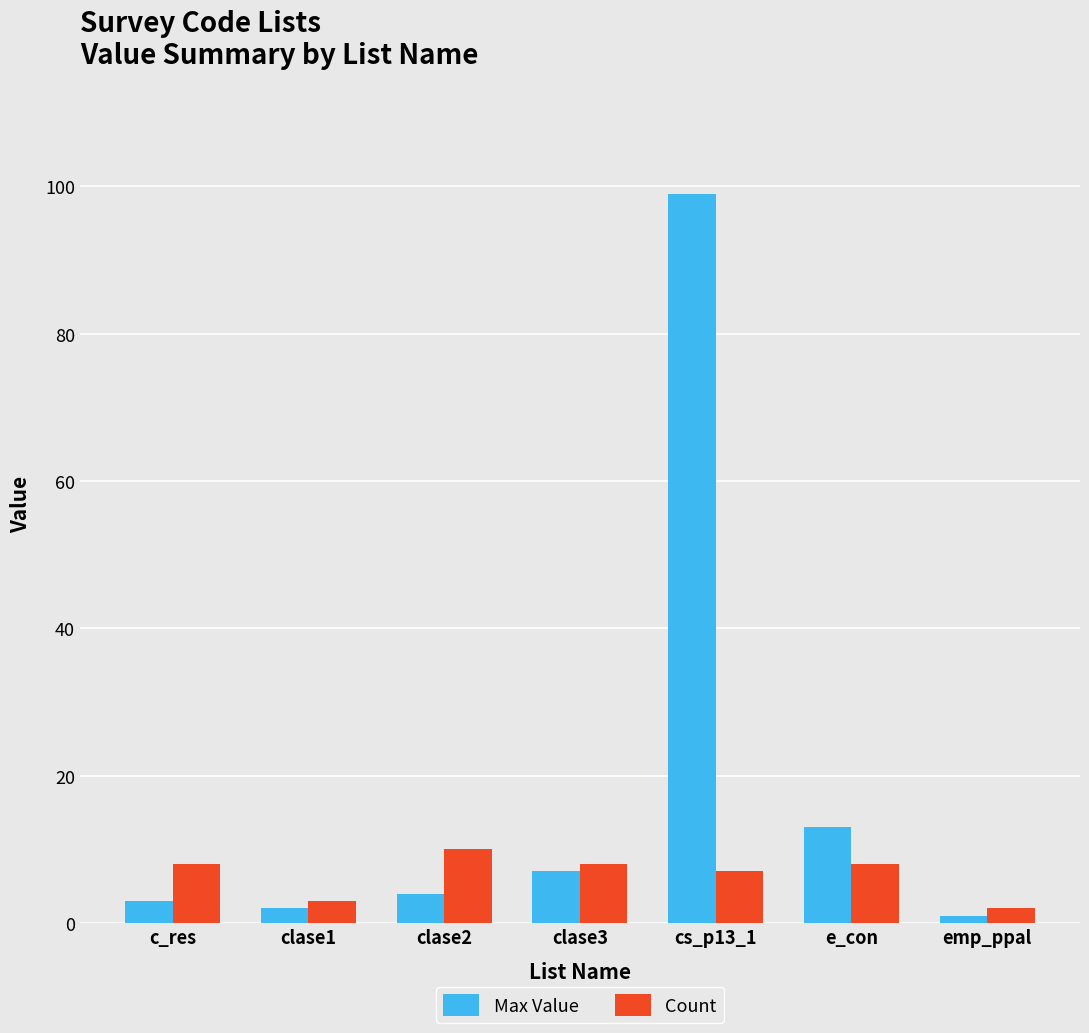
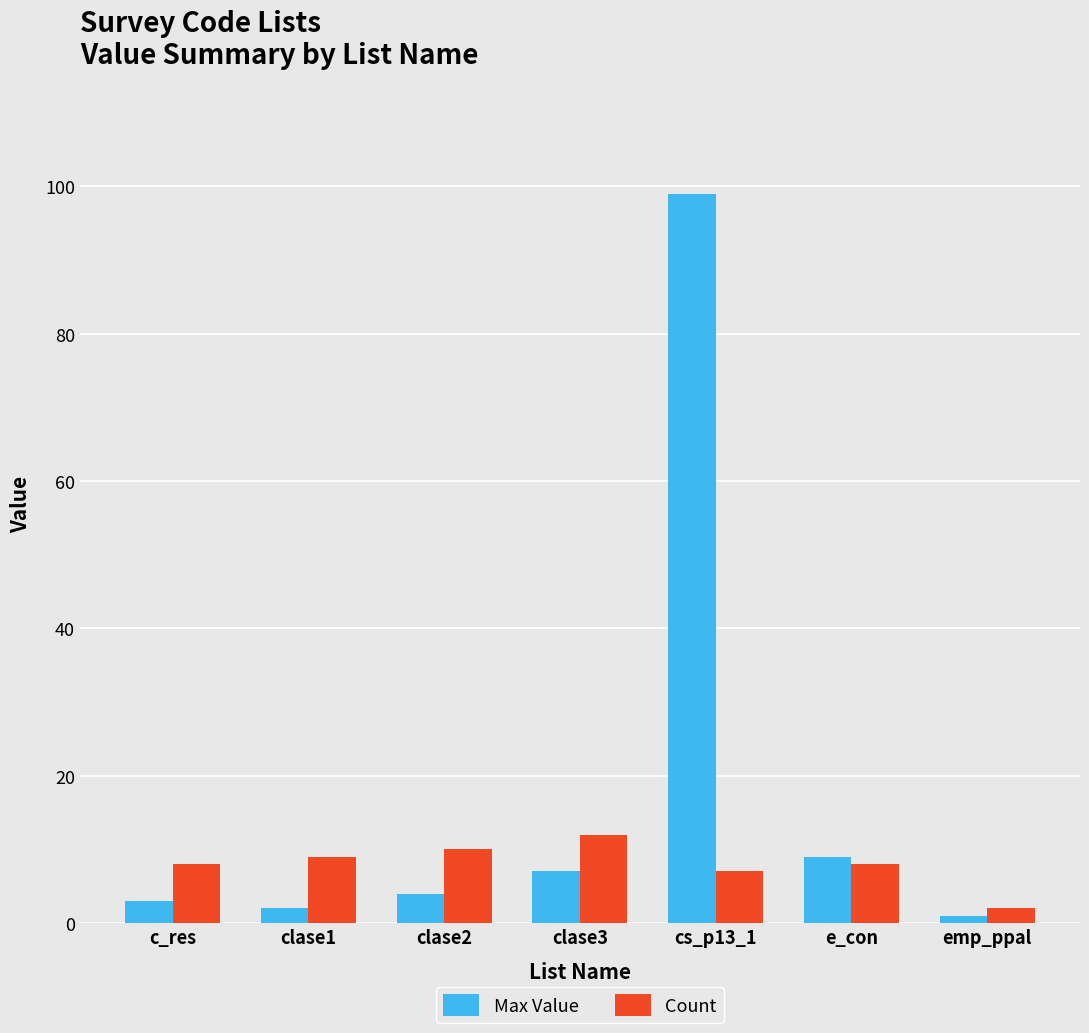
  {
    "Max Value": {
      "c_res": 3,
      "clase1": 2,
      "clase2": 4,
      "clase3": 7,
      "cs_p13_1": 99,
-     "e_con": 13,
+     "e_con": 9,
      "emp_ppal": 1
    },
    "Count": {
      "c_res": 8,
-     "clase1": 3,
+     "clase1": 9,
      "clase2": 10,
-     "clase3": 8,
+     "clase3": 12,
      "cs_p13_1": 7,
      "e_con": 8,
      "emp_ppal": 2
    }
  }
